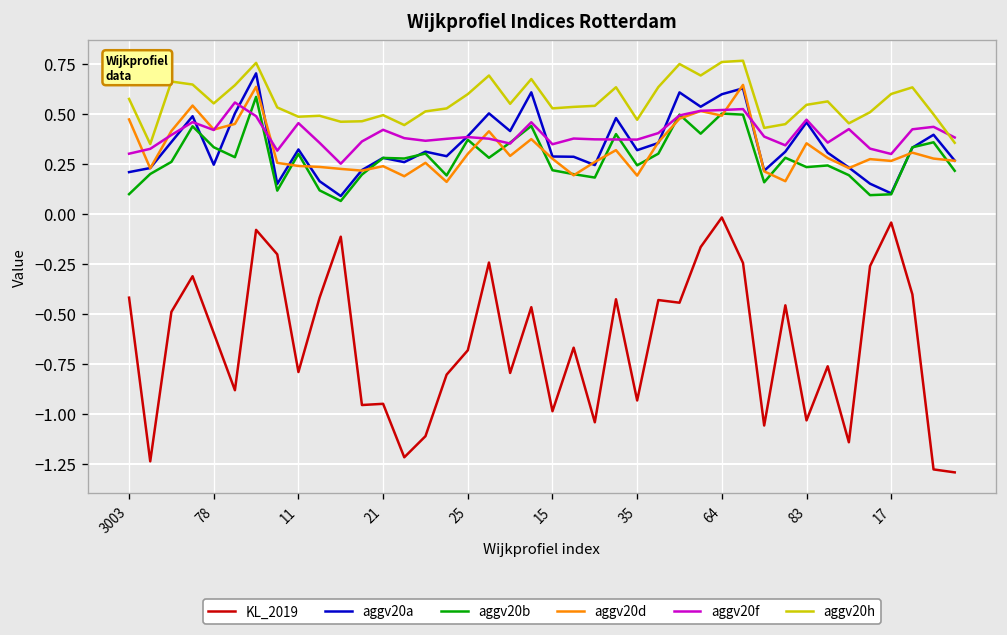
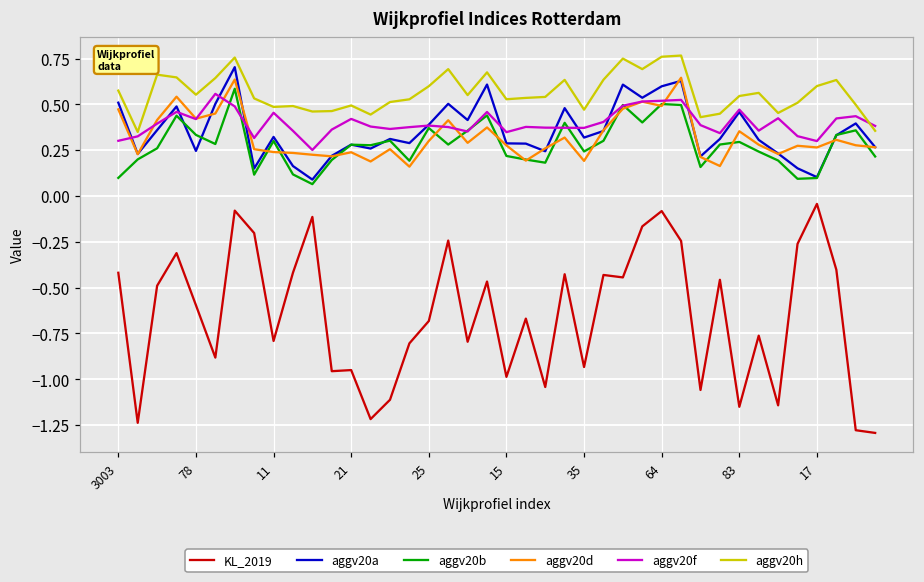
  {
    "KL_2019": {
      "3003": -0.42,
      "78": -0.60,
-     "64": -0.02,
-     "83": -1.03
+     "64": -0.08,
+     "83": -1.15
    },
    "aggv20a": {
-     "3003": 0.21,
+     "3003": 0.51,
      "78": 0.25,
      "64": 0.60
    },
    "aggv20b": {
      "3003": 0.10,
      "78": 0.33,
-     "83": 0.23
+     "83": 0.29
    },
    "aggv20d": {
      "3003": 0.47,
      "83": 0.35
    },
    "aggv20f": {
      "3003": 0.30,
      "64": 0.52
    },
    "aggv20h": {
      "3003": 0.57,
      "78": 0.55,
      "64": 0.76,
      "83": 0.55
    }
  }
